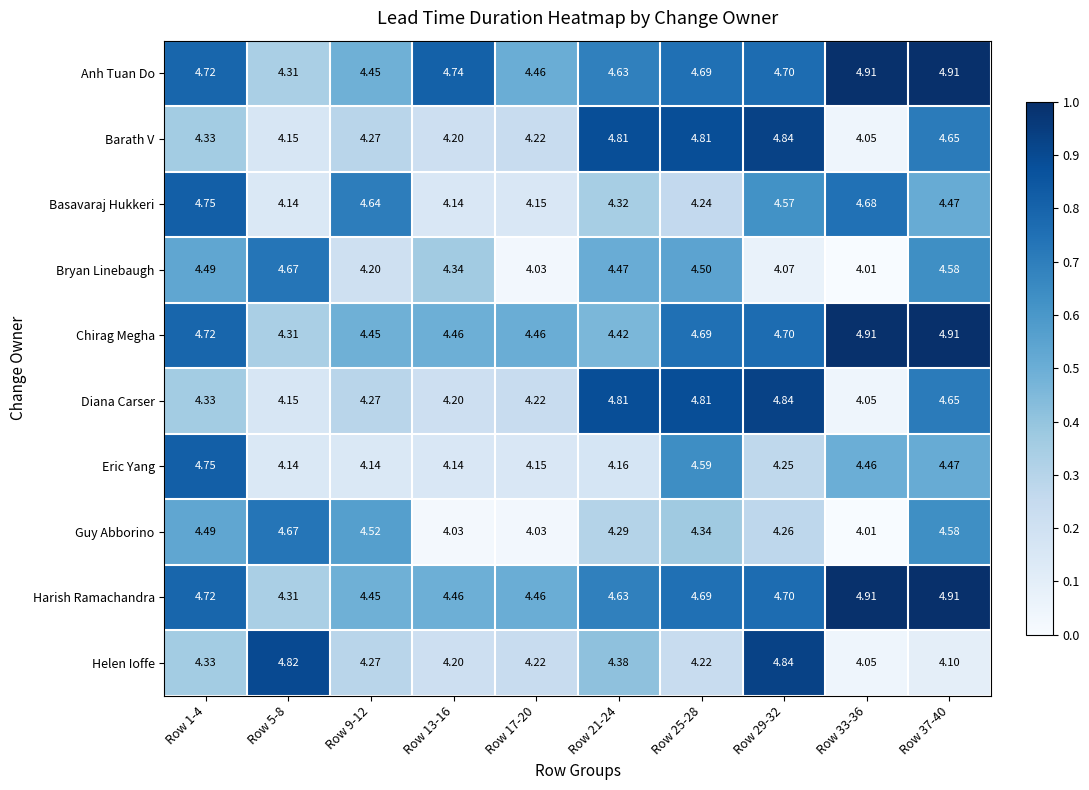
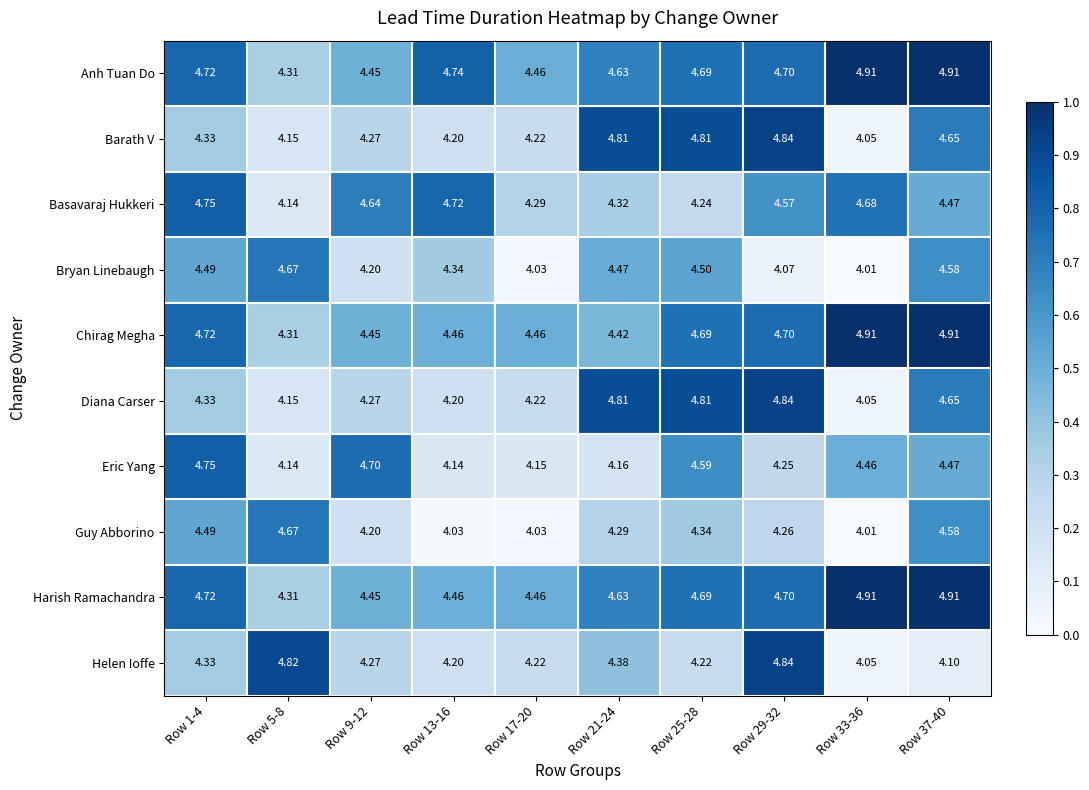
  {
    "Anh Tuan Do": {
      "Row 1-4": 4.72,
      "Row 5-8": 4.31,
      "Row 9-12": 4.45,
      "Row 13-16": 4.74,
      "Row 17-20": 4.46,
      "Row 21-24": 4.63,
      "Row 25-28": 4.69,
      "Row 29-32": 4.70,
      "Row 33-36": 4.91,
      "Row 37-40": 4.91
    },
    "Barath V": {
      "Row 1-4": 4.33,
      "Row 5-8": 4.15,
      "Row 9-12": 4.27,
      "Row 13-16": 4.20,
      "Row 17-20": 4.22,
      "Row 21-24": 4.81,
      "Row 25-28": 4.81,
      "Row 29-32": 4.84,
      "Row 33-36": 4.05,
      "Row 37-40": 4.65
    },
    "Basavaraj Hukkeri": {
      "Row 1-4": 4.75,
      "Row 5-8": 4.14,
      "Row 9-12": 4.64,
-     "Row 13-16": 4.14,
-     "Row 17-20": 4.15,
+     "Row 13-16": 4.72,
+     "Row 17-20": 4.29,
      "Row 21-24": 4.32,
      "Row 25-28": 4.24,
      "Row 29-32": 4.57,
      "Row 33-36": 4.68,
      "Row 37-40": 4.47
    },
    "Bryan Linebaugh": {
      "Row 1-4": 4.49,
      "Row 5-8": 4.67,
      "Row 9-12": 4.20,
      "Row 13-16": 4.34,
      "Row 17-20": 4.03,
      "Row 21-24": 4.47,
      "Row 25-28": 4.50,
      "Row 29-32": 4.07,
      "Row 33-36": 4.01,
      "Row 37-40": 4.58
    },
    "Chirag Megha": {
      "Row 1-4": 4.72,
      "Row 5-8": 4.31,
      "Row 9-12": 4.45,
      "Row 13-16": 4.46,
      "Row 17-20": 4.46,
      "Row 21-24": 4.42,
      "Row 25-28": 4.69,
      "Row 29-32": 4.70,
      "Row 33-36": 4.91,
      "Row 37-40": 4.91
    },
    "Diana Carser": {
      "Row 1-4": 4.33,
      "Row 5-8": 4.15,
      "Row 9-12": 4.27,
      "Row 13-16": 4.20,
      "Row 17-20": 4.22,
      "Row 21-24": 4.81,
      "Row 25-28": 4.81,
      "Row 29-32": 4.84,
      "Row 33-36": 4.05,
      "Row 37-40": 4.65
    },
    "Eric Yang": {
      "Row 1-4": 4.75,
      "Row 5-8": 4.14,
-     "Row 9-12": 4.14,
+     "Row 9-12": 4.70,
      "Row 13-16": 4.14,
      "Row 17-20": 4.15,
      "Row 21-24": 4.16,
      "Row 25-28": 4.59,
      "Row 29-32": 4.25,
      "Row 33-36": 4.46,
      "Row 37-40": 4.47
    },
    "Guy Abborino": {
      "Row 1-4": 4.49,
      "Row 5-8": 4.67,
-     "Row 9-12": 4.52,
+     "Row 9-12": 4.20,
      "Row 13-16": 4.03,
      "Row 17-20": 4.03,
      "Row 21-24": 4.29,
      "Row 25-28": 4.34,
      "Row 29-32": 4.26,
      "Row 33-36": 4.01,
      "Row 37-40": 4.58
    },
    "Harish Ramachandra": {
      "Row 1-4": 4.72,
      "Row 5-8": 4.31,
      "Row 9-12": 4.45,
      "Row 13-16": 4.46,
      "Row 17-20": 4.46,
      "Row 21-24": 4.63,
      "Row 25-28": 4.69,
      "Row 29-32": 4.70,
      "Row 33-36": 4.91,
      "Row 37-40": 4.91
    },
    "Helen Ioffe": {
      "Row 1-4": 4.33,
      "Row 5-8": 4.82,
      "Row 9-12": 4.27,
      "Row 13-16": 4.20,
      "Row 17-20": 4.22,
      "Row 21-24": 4.38,
      "Row 25-28": 4.22,
      "Row 29-32": 4.84,
      "Row 33-36": 4.05,
      "Row 37-40": 4.10
    }
  }
